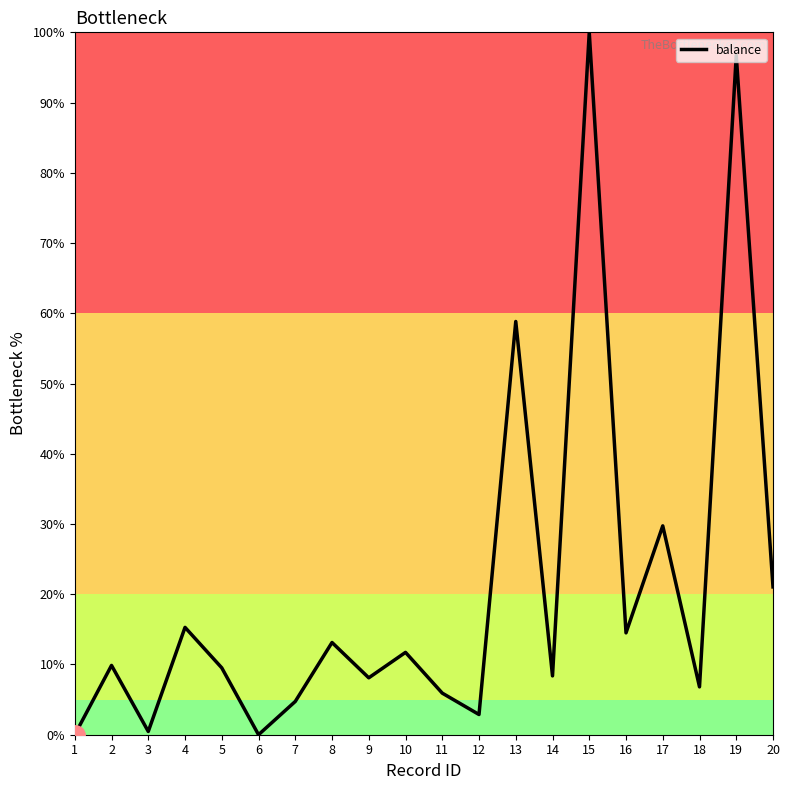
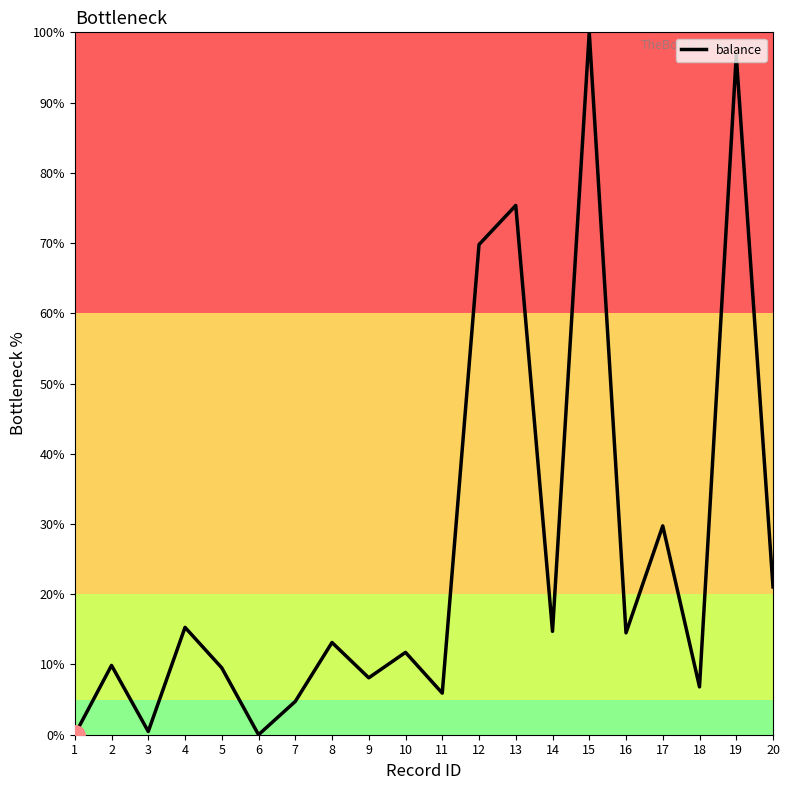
  {
    "balance": {
      "2": "10%",
      "3": "0%",
      "4": "15%",
      "5": "10%",
      "6": "0%",
      "7": "5%",
      "8": "13%",
      "9": "8%",
      "10": "12%",
      "11": "6%",
-     "12": "3%",
-     "13": "59%",
-     "14": "8%",
+     "12": "70%",
+     "13": "75%",
+     "14": "15%",
      "15": "100%",
      "16": "15%",
      "17": "30%",
      "18": "7%",
      "20": "21%"
    }
  }
